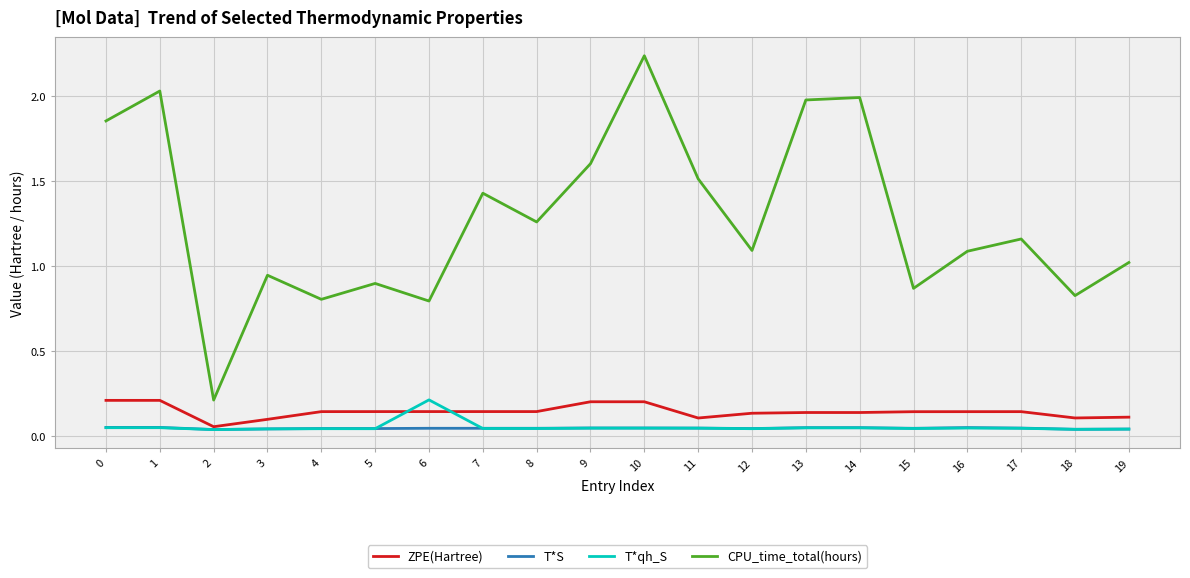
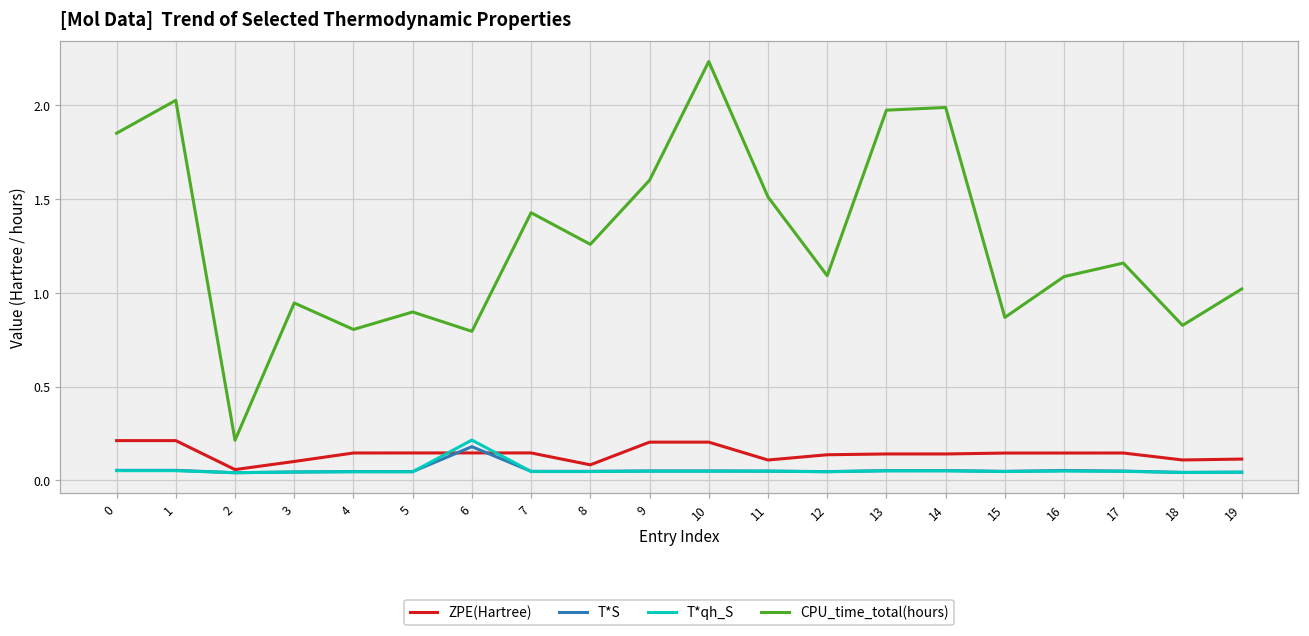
  {
    "ZPE(Hartree)": {
      "0": 0.21,
      "1": 0.21,
      "2": 0.06,
      "3": 0.10,
      "4": 0.15,
      "5": 0.15,
      "6": 0.15,
      "7": 0.15,
-     "8": 0.15,
+     "8": 0.08,
      "9": 0.20,
      "10": 0.20,
      "11": 0.11,
      "12": 0.14,
      "13": 0.14,
      "14": 0.14,
      "15": 0.15,
      "16": 0.15,
      "17": 0.15,
      "18": 0.11,
      "19": 0.11
    },
    "T*S": {
-     "6": 0.05
+     "6": 0.18
    },
    "T*qh_S": {
      "6": 0.21
    },
    "CPU_time_total(hours)": {
      "0": 1.85,
      "1": 2.03,
      "2": 0.21,
      "3": 0.95,
      "4": 0.80,
      "5": 0.90,
      "6": 0.79,
      "7": 1.43,
      "8": 1.26,
      "9": 1.60,
      "10": 2.23,
      "11": 1.51,
      "12": 1.09,
      "13": 1.98,
      "14": 1.99,
      "15": 0.87,
      "16": 1.09,
      "17": 1.16,
      "18": 0.83,
      "19": 1.02
    }
  }
